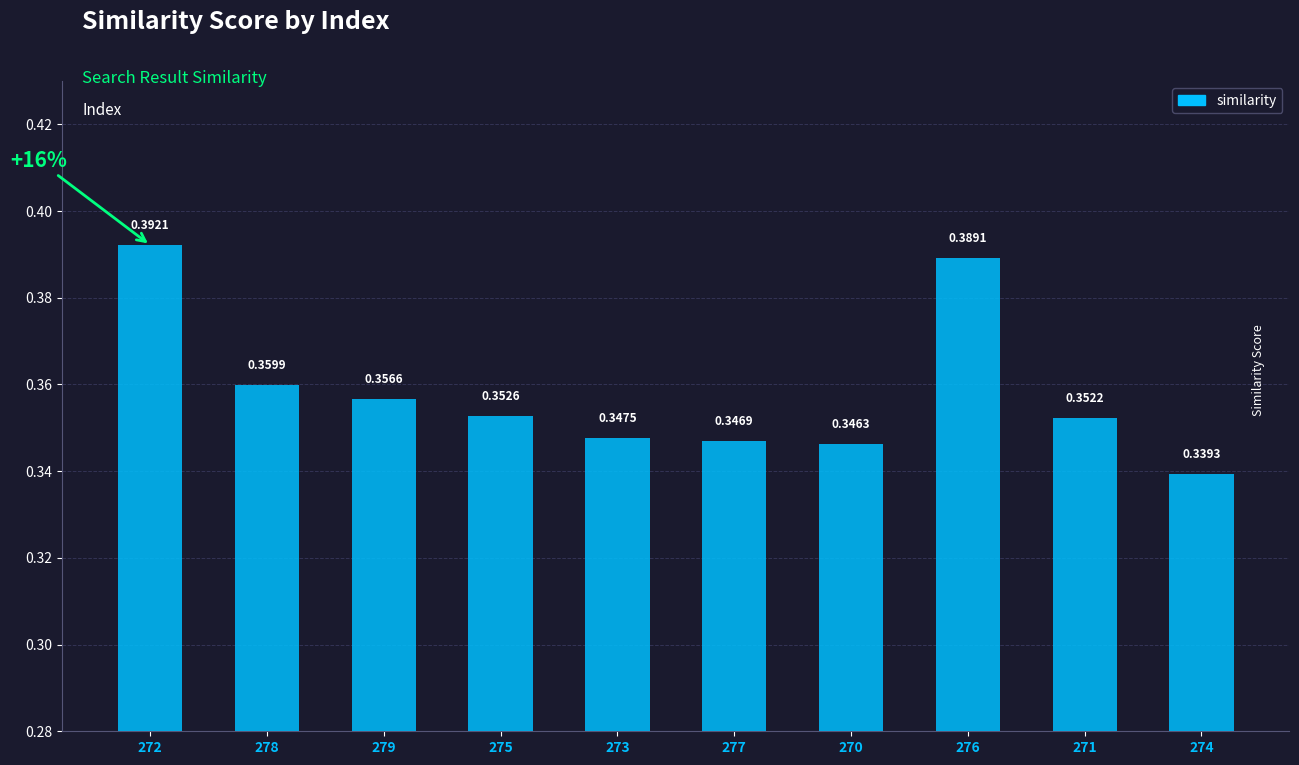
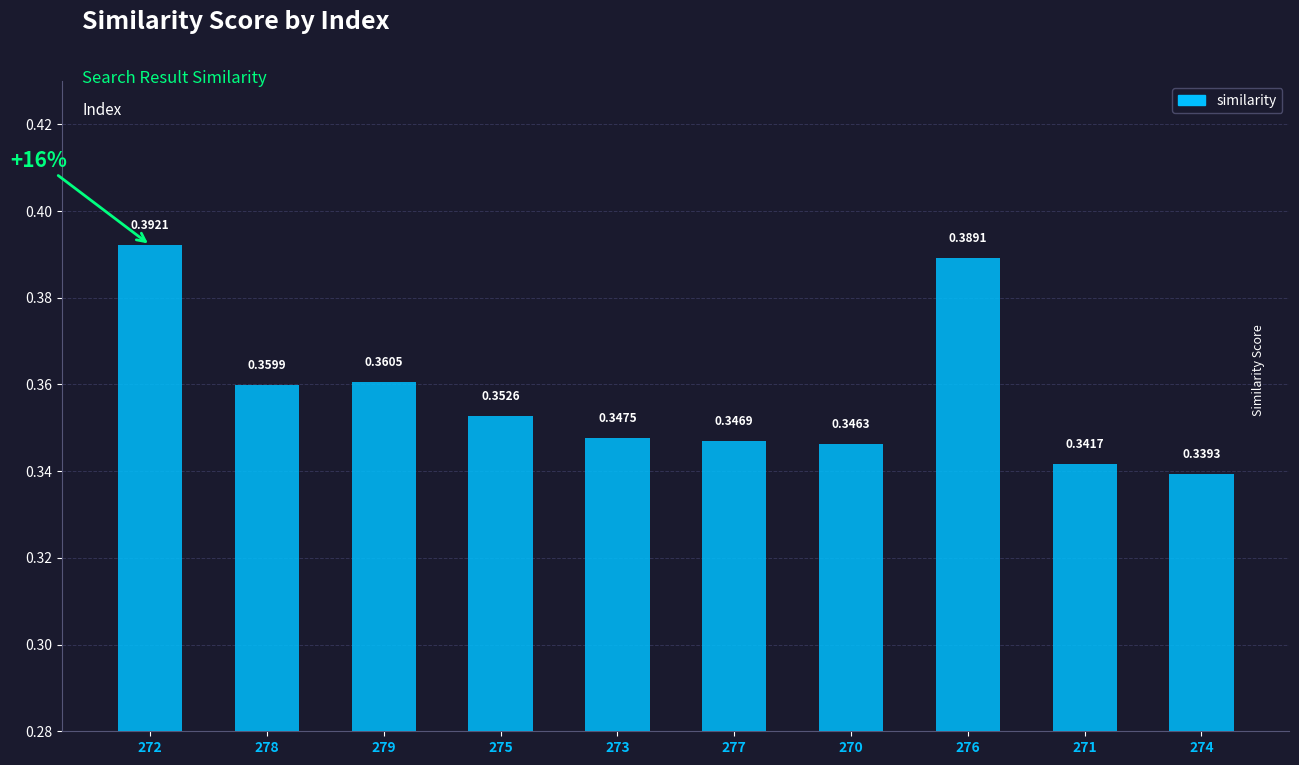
  {
    "278": 0.3599,
-   "279": 0.3566,
+   "279": 0.3605,
    "275": 0.3526,
    "273": 0.3475,
    "277": 0.3469,
    "270": 0.3463,
    "276": 0.3891,
-   "271": 0.3522,
+   "271": 0.3417,
    "274": 0.3393
  }
